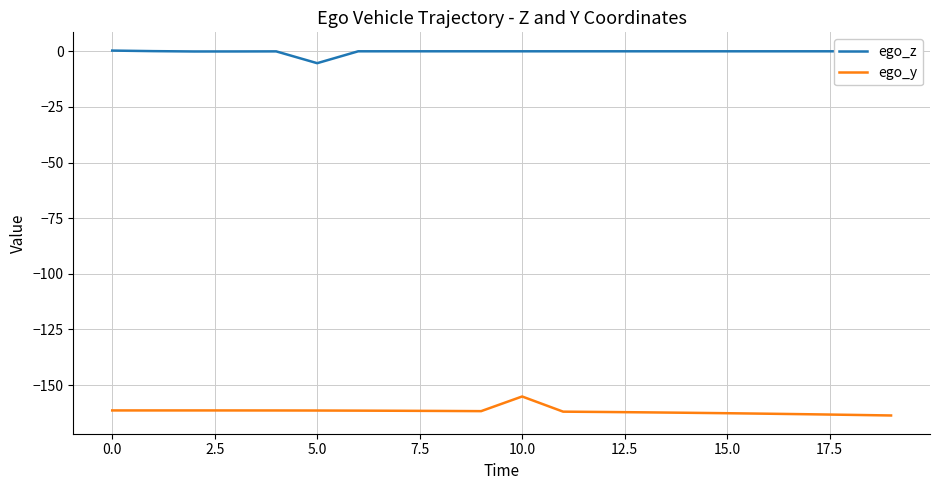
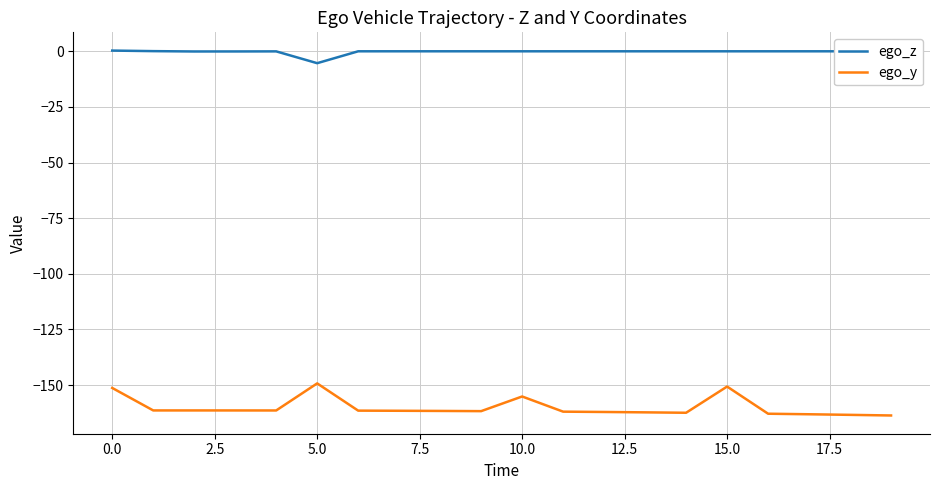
  {
    "ego_z": {
      "0.0": 0,
      "5.0": -5,
      "10.0": 0,
      "15.0": 0
    },
    "ego_y": {
-     "0.0": -161,
-     "5.0": -161,
+     "0.0": -151,
+     "5.0": -149,
      "10.0": -155,
-     "15.0": -163
+     "15.0": -151
    }
  }
